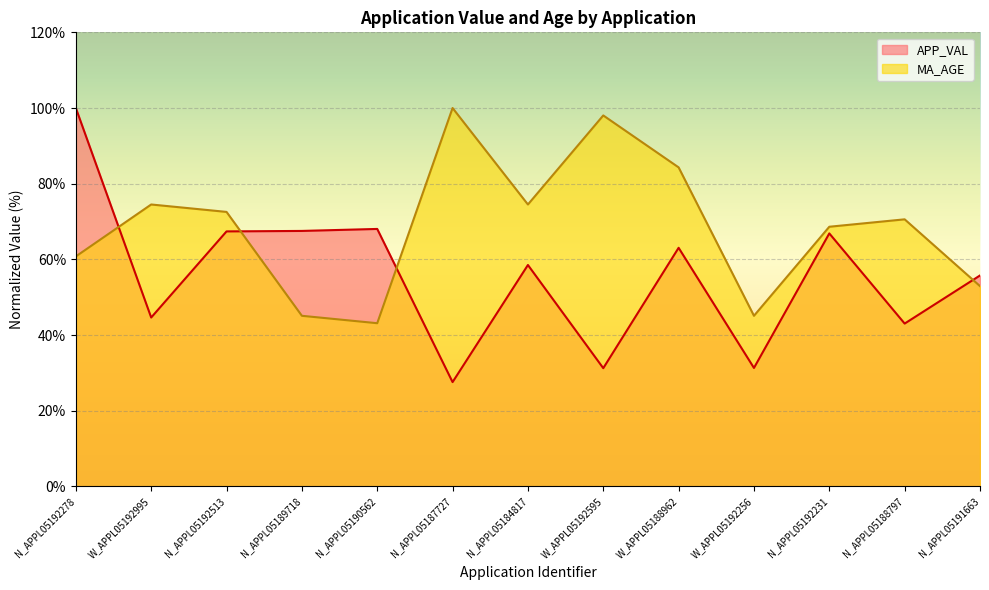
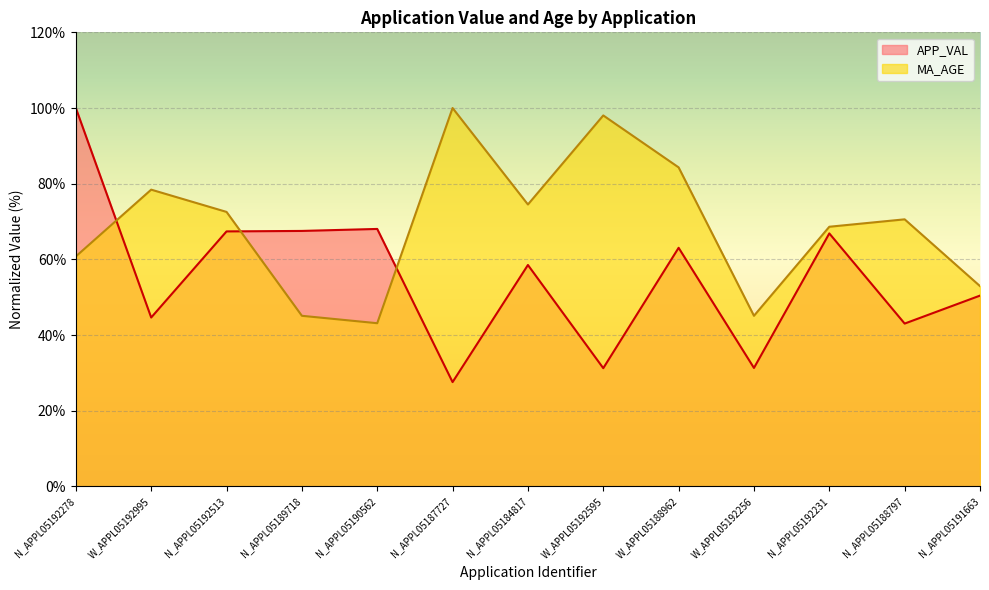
  {
    "APP_VAL": {
      "N_APPL05192278": "100%",
      "W_APPL05192995": "45%",
      "N_APPL05192513": "67%",
      "N_APPL05189718": "68%",
      "N_APPL05190562": "68%",
      "N_APPL05187727": "28%",
      "N_APPL05184817": "59%",
      "W_APPL05192595": "31%",
      "W_APPL05188962": "63%",
      "W_APPL05192256": "31%",
      "N_APPL05192231": "67%",
      "N_APPL05188797": "43%",
-     "N_APPL05191663": "56%"
+     "N_APPL05191663": "50%"
    },
    "MA_AGE": {
      "N_APPL05192278": "61%",
-     "W_APPL05192995": "75%",
+     "W_APPL05192995": "78%",
      "N_APPL05192513": "73%",
      "N_APPL05189718": "45%",
      "N_APPL05190562": "43%",
      "N_APPL05187727": "100%",
      "N_APPL05184817": "75%",
      "W_APPL05192595": "98%",
      "W_APPL05188962": "84%",
      "W_APPL05192256": "45%",
      "N_APPL05192231": "69%",
      "N_APPL05188797": "71%",
      "N_APPL05191663": "53%"
    }
  }
